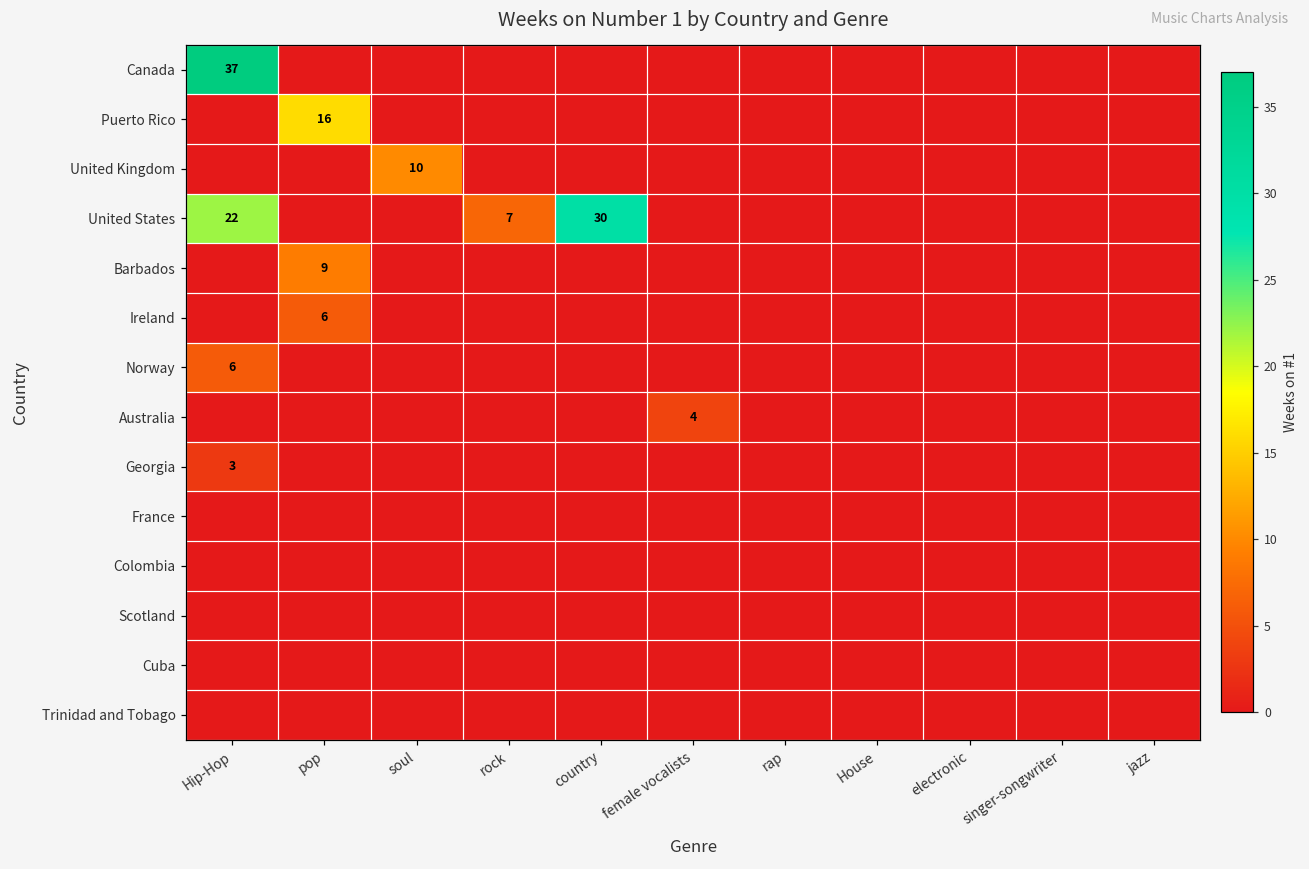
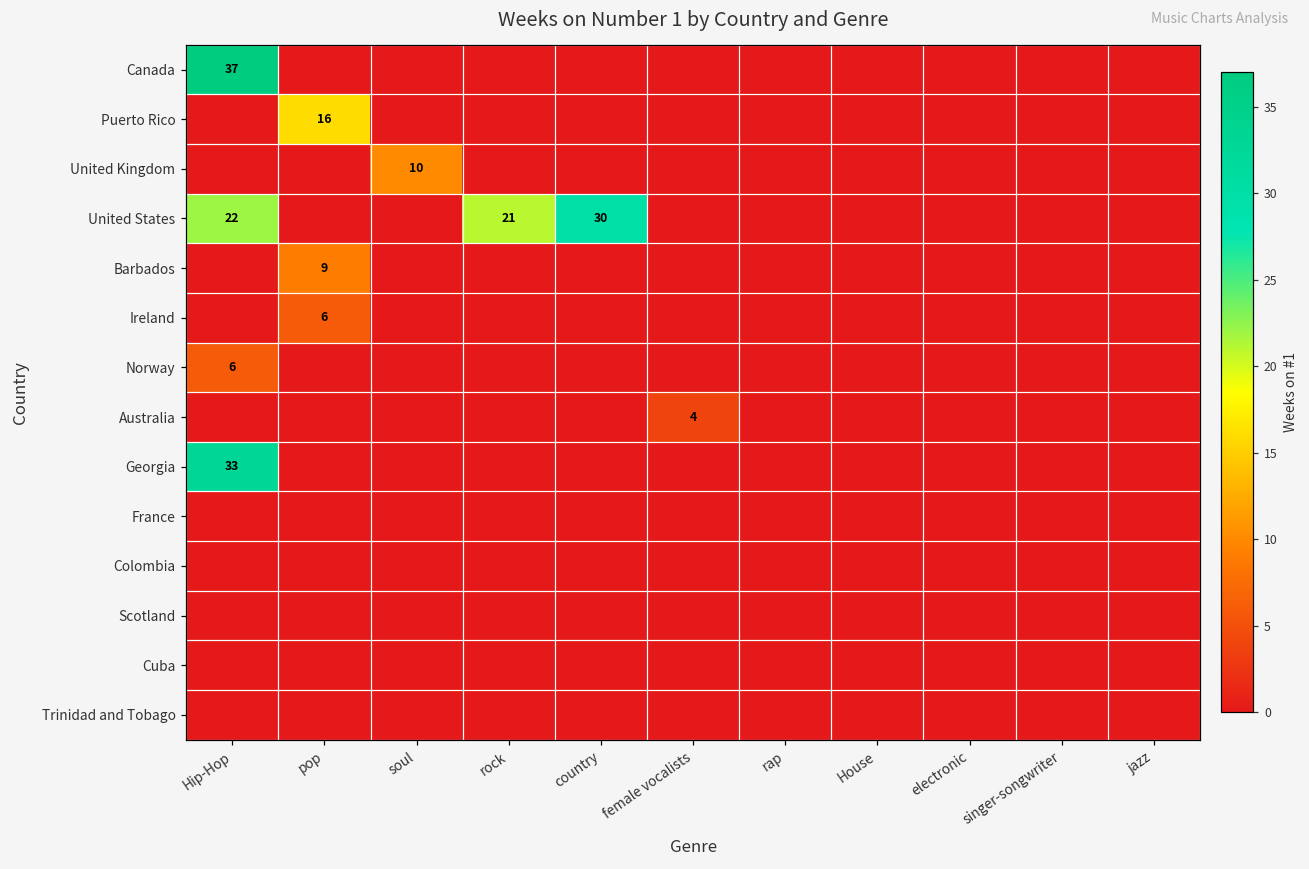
  {
    "Canada": {
      "Hip-Hop": 37
    },
    "Puerto Rico": {
      "pop": 16
    },
    "United Kingdom": {
      "soul": 10
    },
    "United States": {
      "Hip-Hop": 22,
-     "rock": 7,
+     "rock": 21,
      "country": 30
    },
    "Barbados": {
      "pop": 9
    },
    "Ireland": {
      "pop": 6
    },
    "Norway": {
      "Hip-Hop": 6
    },
    "Australia": {
      "female vocalists": 4
    },
    "Georgia": {
-     "Hip-Hop": 3
+     "Hip-Hop": 33
    }
  }
